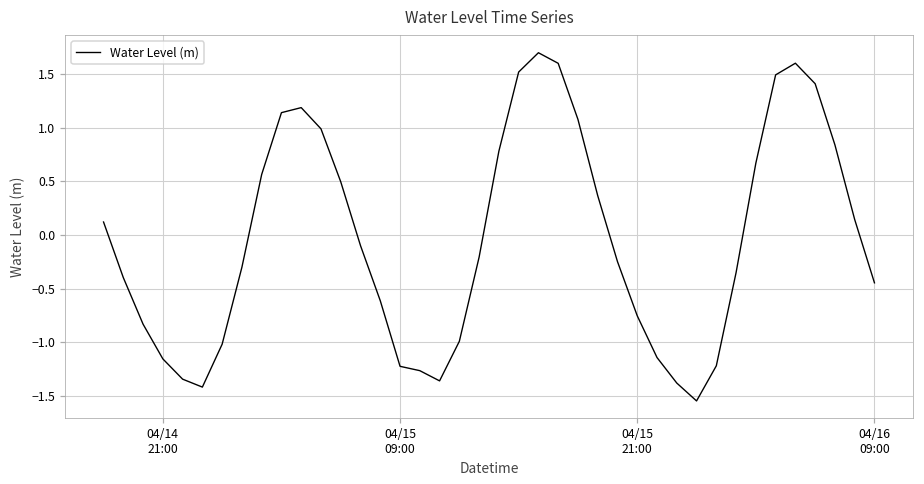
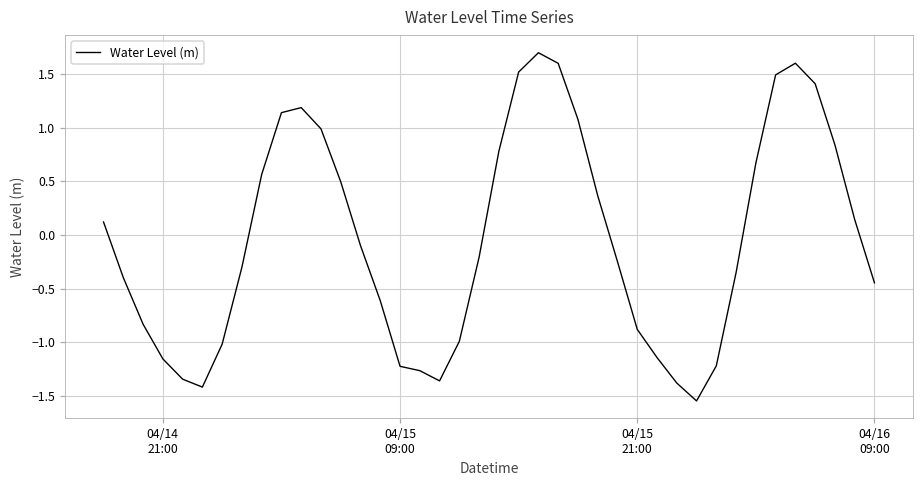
  {
    "04/14 21:00": -1.2,
    "04/15 09:00": -1.2,
-   "04/15 21:00": -0.8,
+   "04/15 21:00": -0.9,
    "04/16 09:00": -0.4
  }
